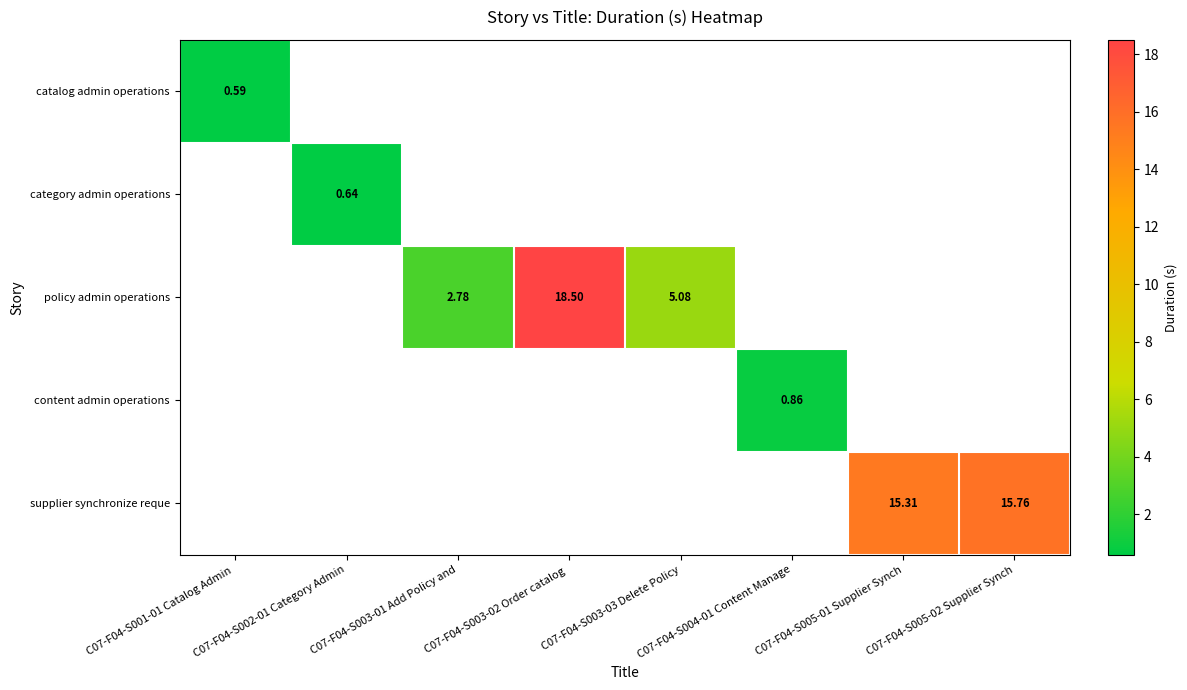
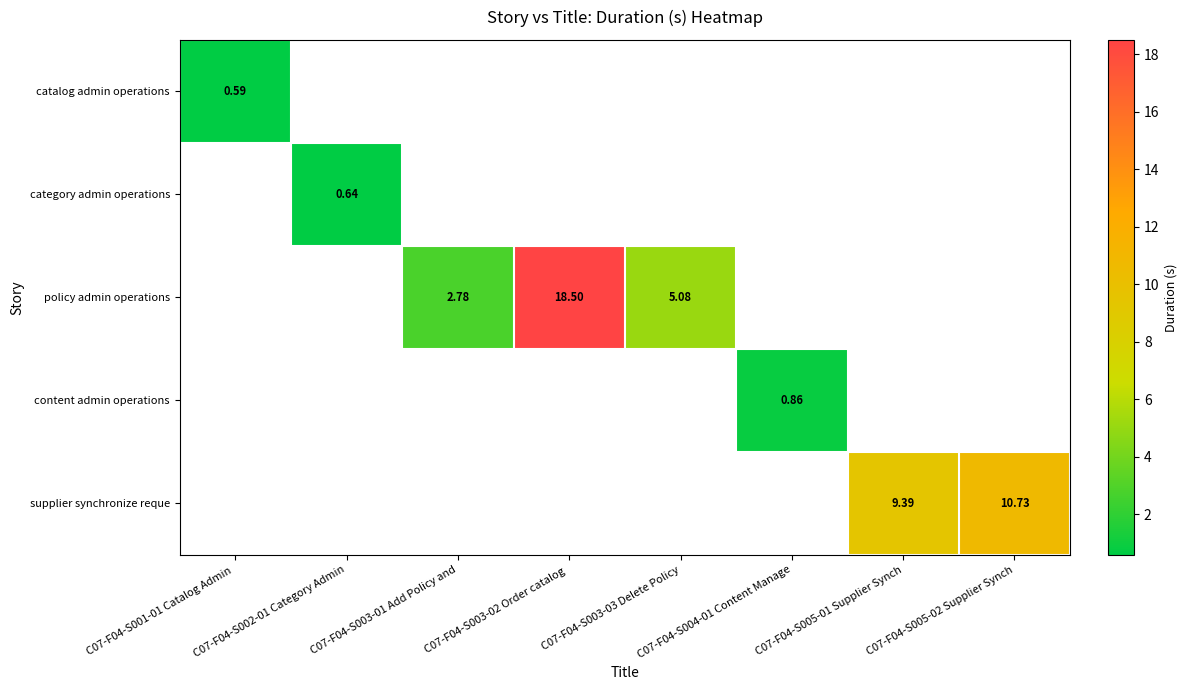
  {
    "catalog admin operations": {
      "C07-F04-S001-01 Catalog Admin": 0.59
    },
    "category admin operations": {
      "C07-F04-S002-01 Category Admin": 0.64
    },
    "policy admin operations": {
      "C07-F04-S003-01 Add Policy and": 2.78,
      "C07-F04-S003-02 Order catalog": 18.50,
      "C07-F04-S003-03 Delete Policy": 5.08
    },
    "content admin operations": {
      "C07-F04-S004-01 Content Manage": 0.86
    },
    "supplier synchronize reque": {
-     "C07-F04-S005-01 Supplier Synch": 15.31,
-     "C07-F04-S005-02 Supplier Synch": 15.76
+     "C07-F04-S005-01 Supplier Synch": 9.39,
+     "C07-F04-S005-02 Supplier Synch": 10.73
    }
  }
